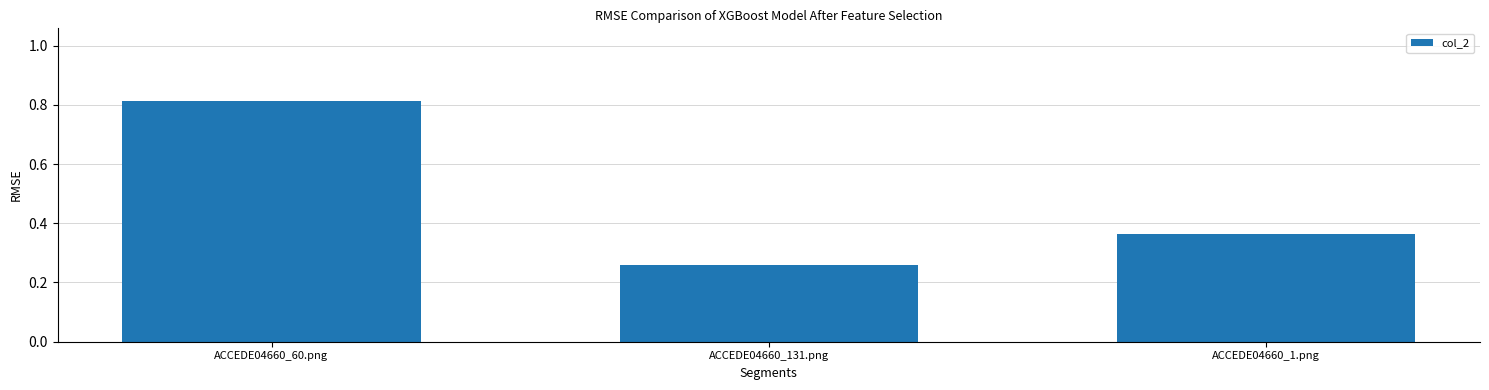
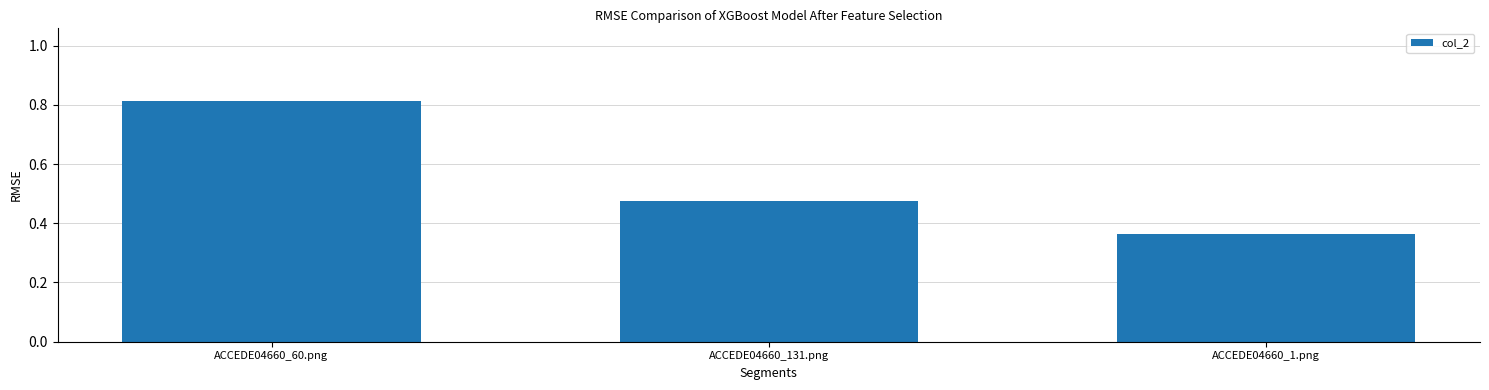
  {
    "ACCEDE04660_60.png": 0.81,
-   "ACCEDE04660_131.png": 0.26,
+   "ACCEDE04660_131.png": 0.48,
    "ACCEDE04660_1.png": 0.36
  }
